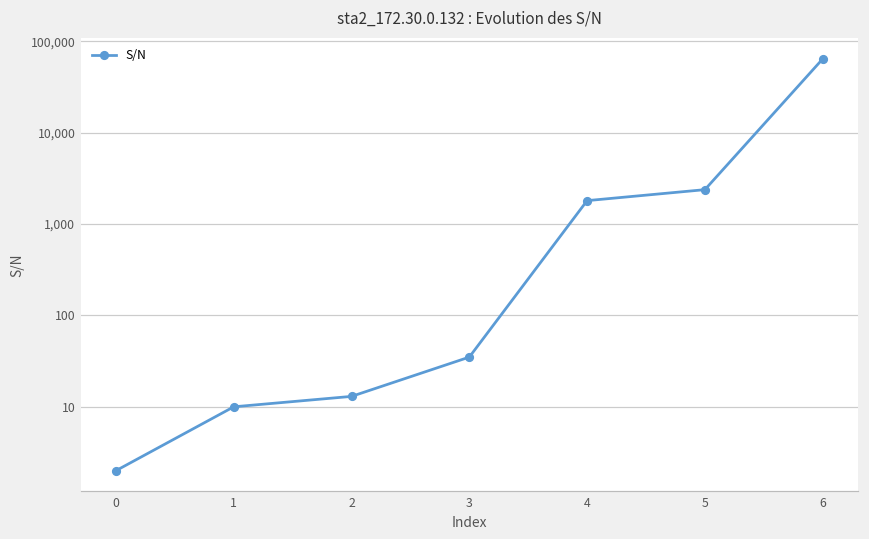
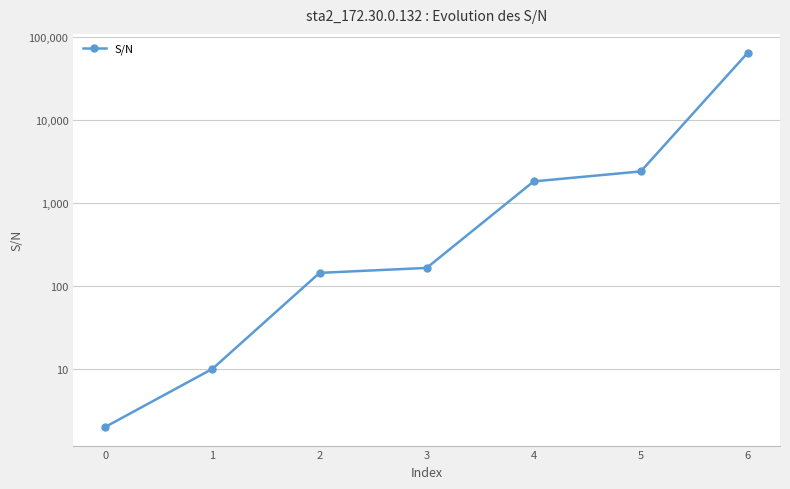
  {
    "0": "2",
    "1": "10",
-   "2": "13",
-   "3": "35",
+   "2": "140",
+   "3": "160",
    "4": "1,800",
    "5": "2,400",
    "6": "60,000"
  }
